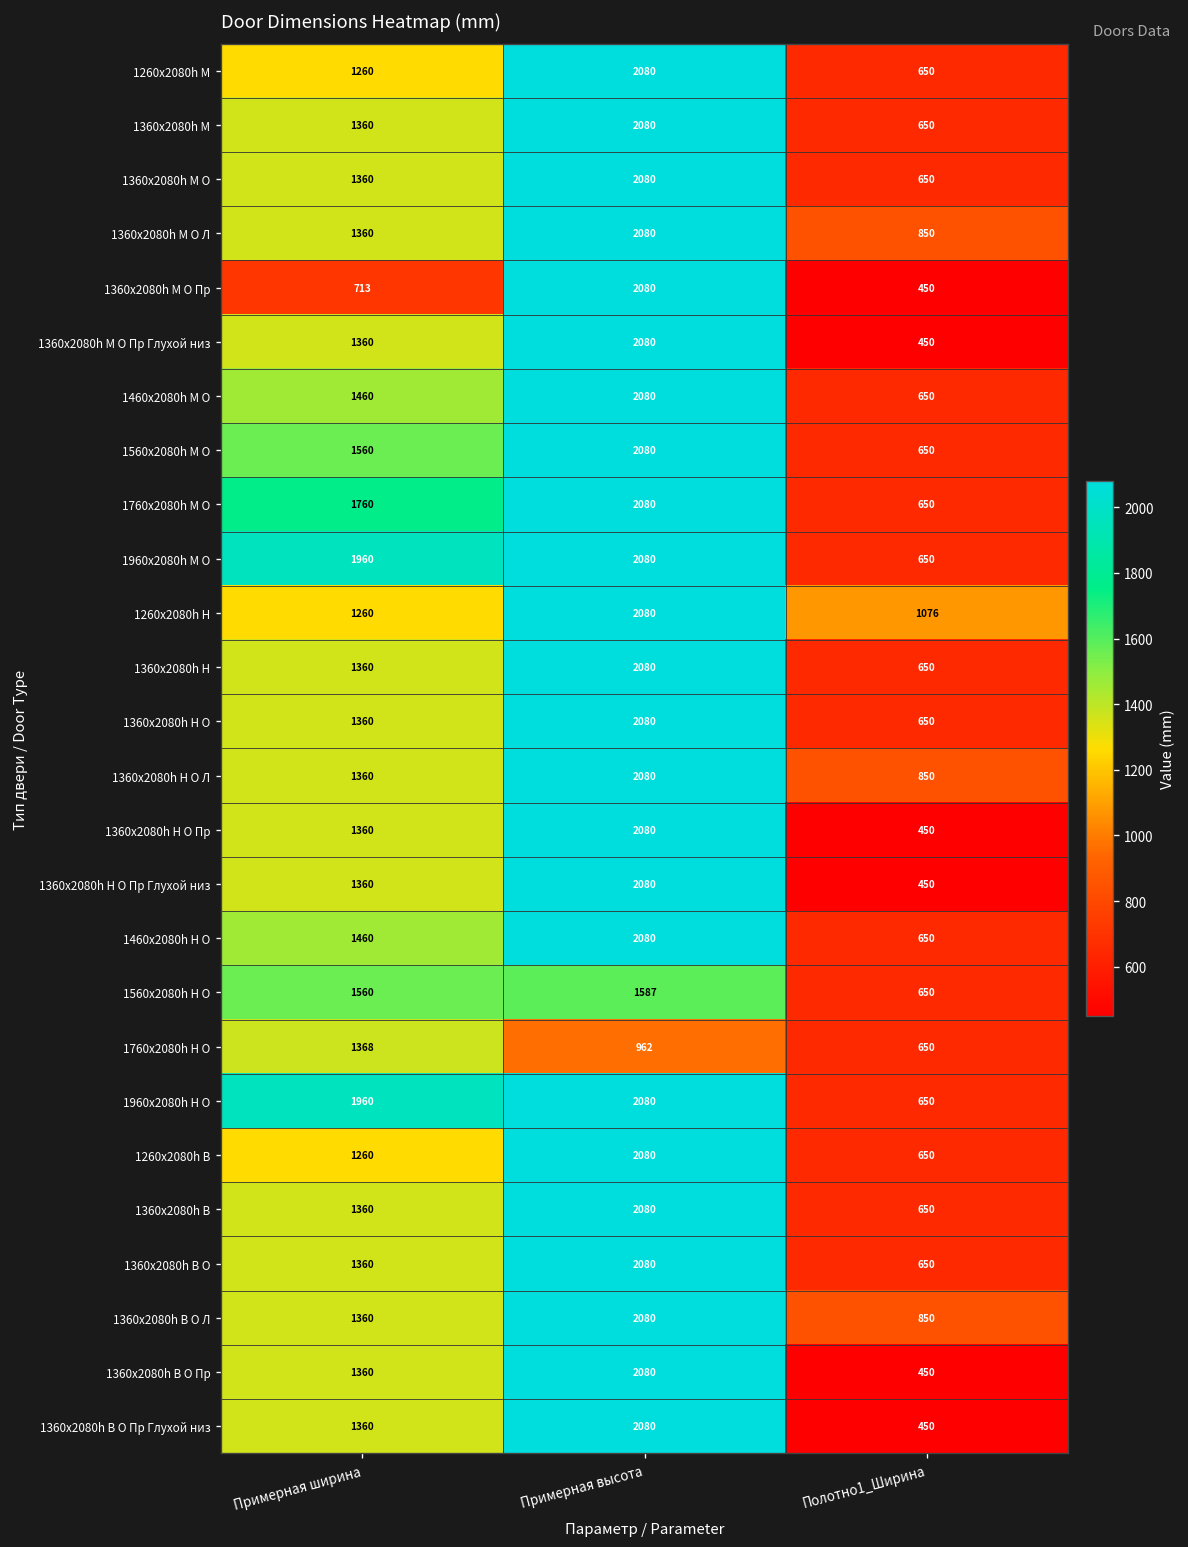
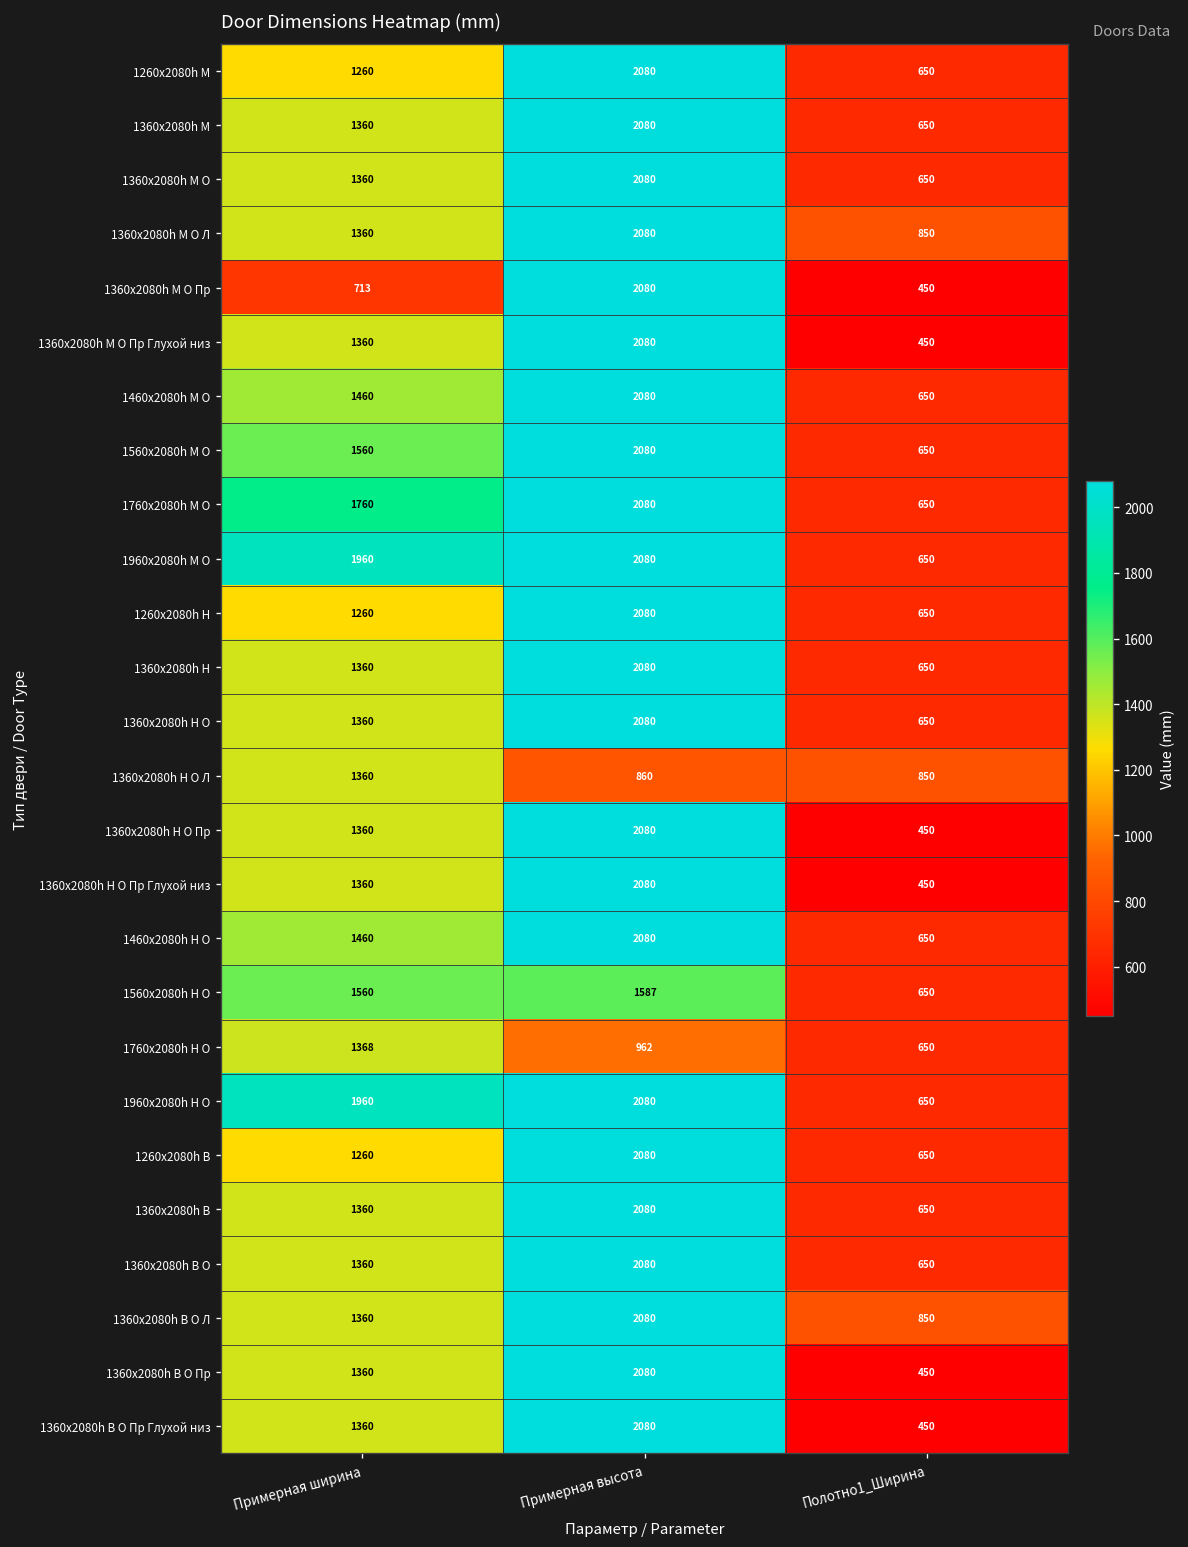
  {
    "1260х2080h М": {
      "Примерная ширина": 1260,
      "Примерная высота": 2080,
      "Полотно1_Ширина": 650
    },
    "1360х2080h М": {
      "Примерная ширина": 1360,
      "Примерная высота": 2080,
      "Полотно1_Ширина": 650
    },
    "1360х2080h М О": {
      "Примерная ширина": 1360,
      "Примерная высота": 2080,
      "Полотно1_Ширина": 650
    },
    "1360х2080h М О Л": {
      "Примерная ширина": 1360,
      "Примерная высота": 2080,
      "Полотно1_Ширина": 850
    },
    "1360х2080h М О Пр": {
      "Примерная ширина": 713,
      "Примерная высота": 2080,
      "Полотно1_Ширина": 450
    },
    "1360х2080h М О Пр Глухой низ": {
      "Примерная ширина": 1360,
      "Примерная высота": 2080,
      "Полотно1_Ширина": 450
    },
    "1460х2080h М О": {
      "Примерная ширина": 1460,
      "Примерная высота": 2080,
      "Полотно1_Ширина": 650
    },
    "1560х2080h М О": {
      "Примерная ширина": 1560,
      "Примерная высота": 2080,
      "Полотно1_Ширина": 650
    },
    "1760х2080h М О": {
      "Примерная ширина": 1760,
      "Примерная высота": 2080,
      "Полотно1_Ширина": 650
    },
    "1960х2080h М О": {
      "Примерная ширина": 1960,
      "Примерная высота": 2080,
      "Полотно1_Ширина": 650
    },
    "1260х2080h Н": {
      "Примерная ширина": 1260,
      "Примерная высота": 2080,
-     "Полотно1_Ширина": 1076
+     "Полотно1_Ширина": 650
    },
    "1360х2080h Н": {
      "Примерная ширина": 1360,
      "Примерная высота": 2080,
      "Полотно1_Ширина": 650
    },
    "1360х2080h Н О": {
      "Примерная ширина": 1360,
      "Примерная высота": 2080,
      "Полотно1_Ширина": 650
    },
    "1360х2080h Н О Л": {
      "Примерная ширина": 1360,
-     "Примерная высота": 2080,
+     "Примерная высота": 860,
      "Полотно1_Ширина": 850
    },
    "1360х2080h Н О Пр": {
      "Примерная ширина": 1360,
      "Примерная высота": 2080,
      "Полотно1_Ширина": 450
    },
    "1360х2080h Н О Пр Глухой низ": {
      "Примерная ширина": 1360,
      "Примерная высота": 2080,
      "Полотно1_Ширина": 450
    },
    "1460х2080h Н О": {
      "Примерная ширина": 1460,
      "Примерная высота": 2080,
      "Полотно1_Ширина": 650
    },
    "1560х2080h Н О": {
      "Примерная ширина": 1560,
      "Примерная высота": 1587,
      "Полотно1_Ширина": 650
    },
    "1760х2080h Н О": {
      "Примерная ширина": 1368,
      "Примерная высота": 962,
      "Полотно1_Ширина": 650
    },
    "1960х2080h Н О": {
      "Примерная ширина": 1960,
      "Примерная высота": 2080,
      "Полотно1_Ширина": 650
    },
    "1260х2080h В": {
      "Примерная ширина": 1260,
      "Примерная высота": 2080,
      "Полотно1_Ширина": 650
    },
    "1360х2080h В": {
      "Примерная ширина": 1360,
      "Примерная высота": 2080,
      "Полотно1_Ширина": 650
    },
    "1360х2080h В О": {
      "Примерная ширина": 1360,
      "Примерная высота": 2080,
      "Полотно1_Ширина": 650
    },
    "1360х2080h В О Л": {
      "Примерная ширина": 1360,
      "Примерная высота": 2080,
      "Полотно1_Ширина": 850
    },
    "1360х2080h В О Пр": {
      "Примерная ширина": 1360,
      "Примерная высота": 2080,
      "Полотно1_Ширина": 450
    },
    "1360х2080h В О Пр Глухой низ": {
      "Примерная ширина": 1360,
      "Примерная высота": 2080,
      "Полотно1_Ширина": 450
    }
  }
